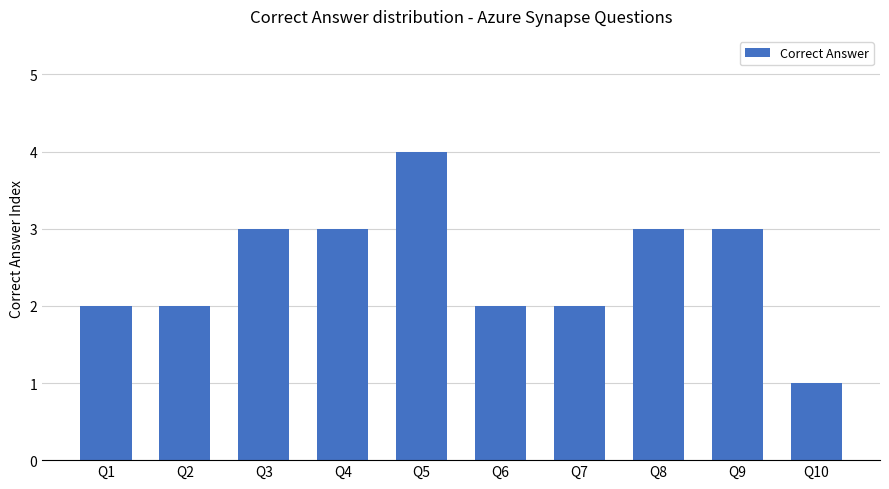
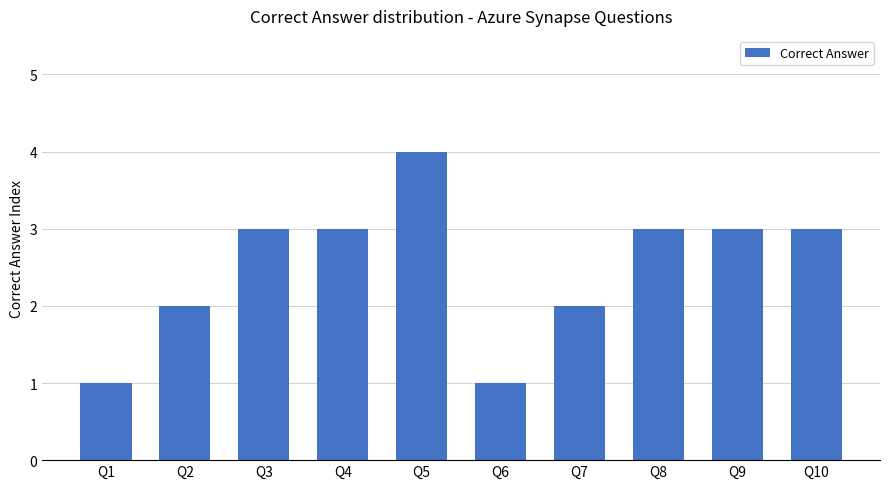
  {
-   "Q1": 2,
+   "Q1": 1,
    "Q2": 2,
    "Q3": 3,
    "Q4": 3,
    "Q5": 4,
-   "Q6": 2,
+   "Q6": 1,
    "Q7": 2,
    "Q8": 3,
    "Q9": 3,
-   "Q10": 1
+   "Q10": 3
  }
